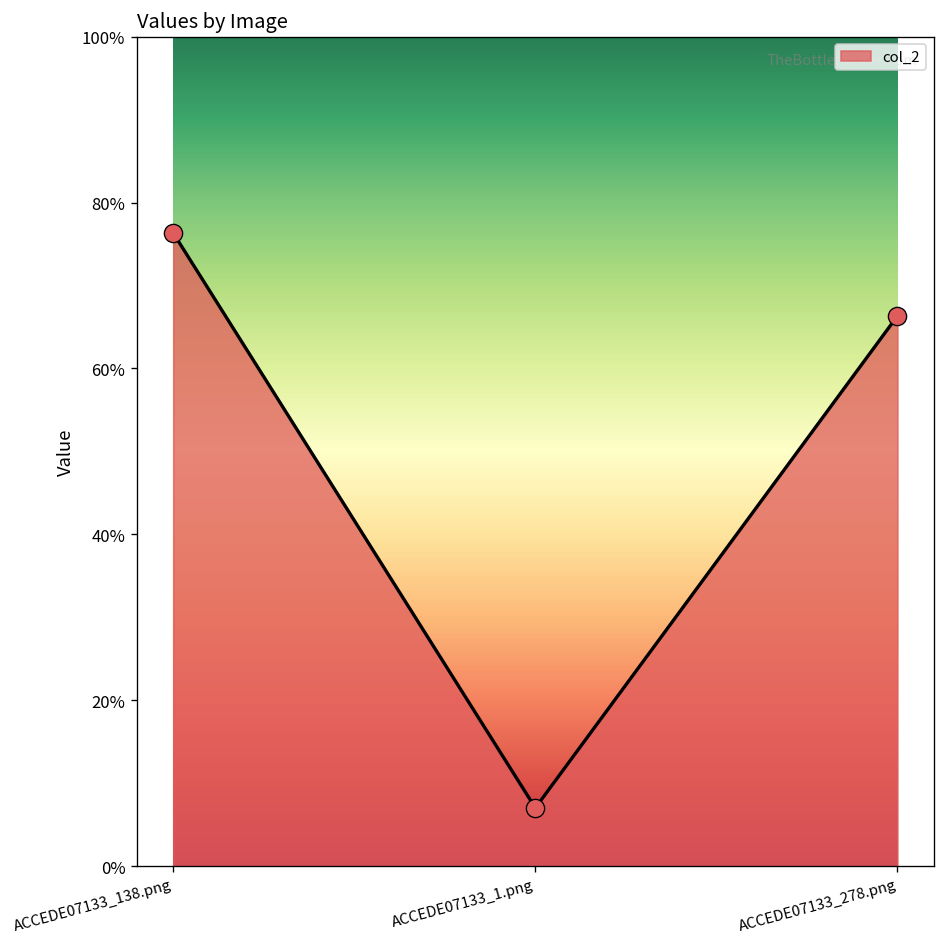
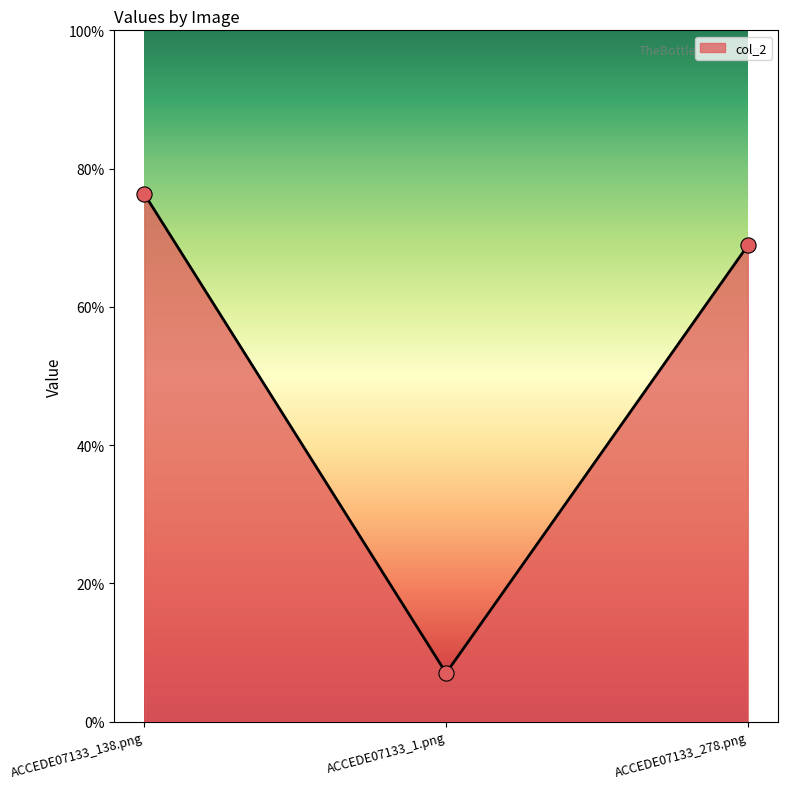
  {
    "ACCEDE07133_138.png": "76%",
    "ACCEDE07133_1.png": "7%",
-   "ACCEDE07133_278.png": "66%"
+   "ACCEDE07133_278.png": "69%"
  }
